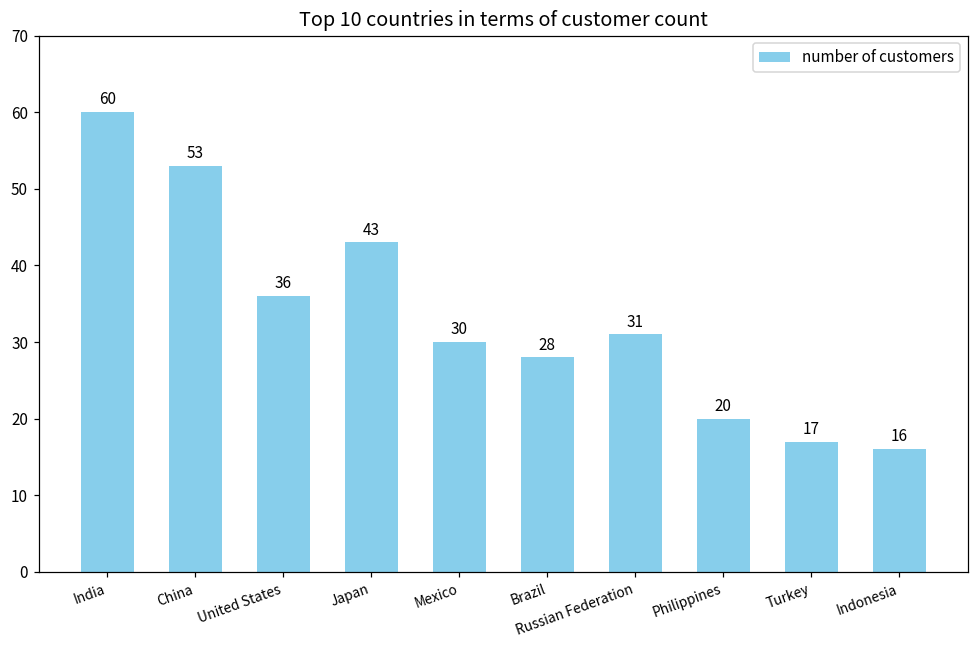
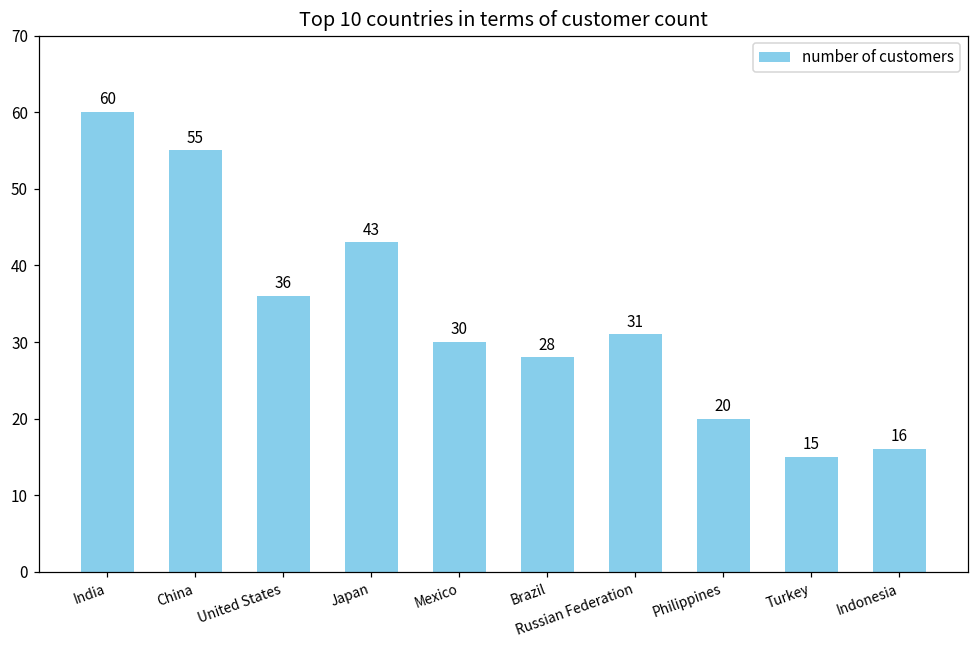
  {
    "India": 60,
-   "China": 53,
+   "China": 55,
    "United States": 36,
    "Japan": 43,
    "Mexico": 30,
    "Brazil": 28,
    "Russian Federation": 31,
    "Philippines": 20,
-   "Turkey": 17,
+   "Turkey": 15,
    "Indonesia": 16
  }
